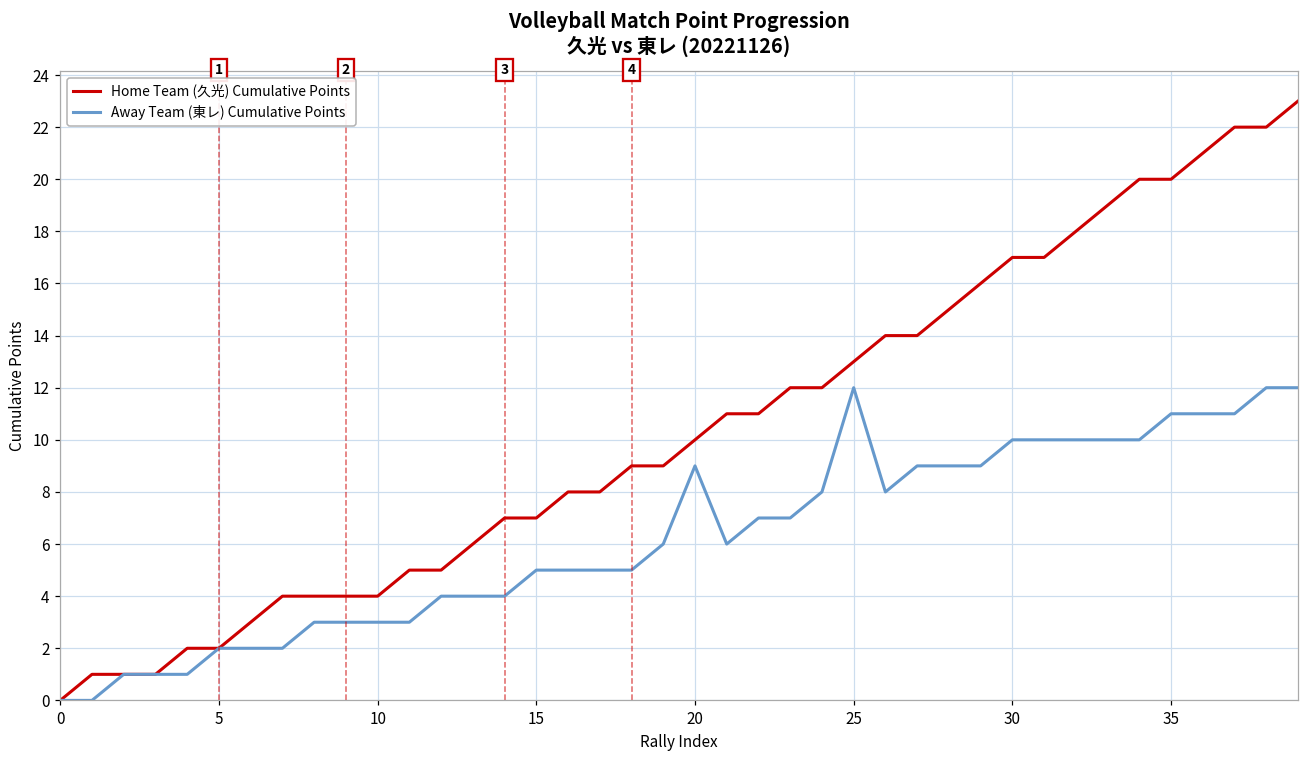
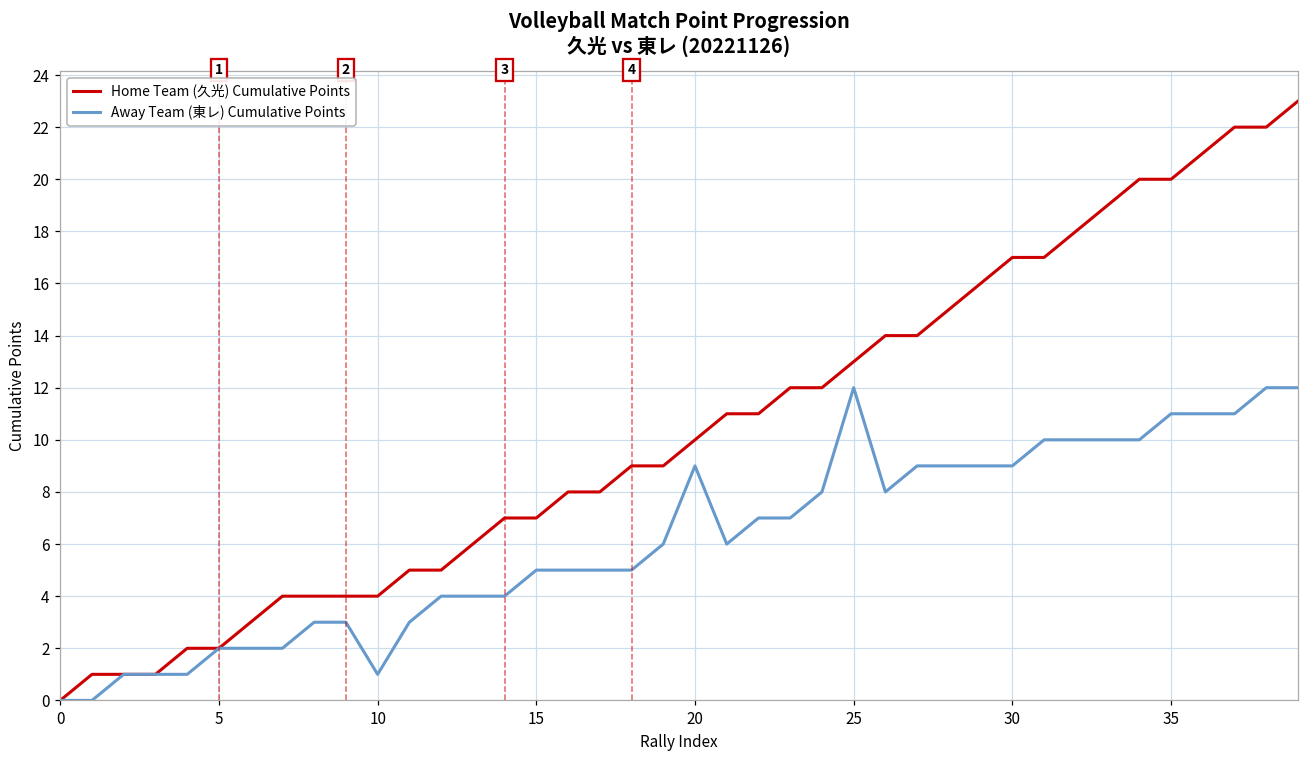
  {
    "Home Team (久光) Cumulative Points": {
      "10": 4,
      "15": 7,
      "20": 10,
      "25": 13,
      "30": 17,
      "35": 20
    },
    "Away Team (東レ) Cumulative Points": {
-     "10": 3,
+     "10": 1,
      "15": 5,
      "20": 9,
      "25": 12,
-     "30": 10,
+     "30": 9,
      "35": 11
    }
  }
